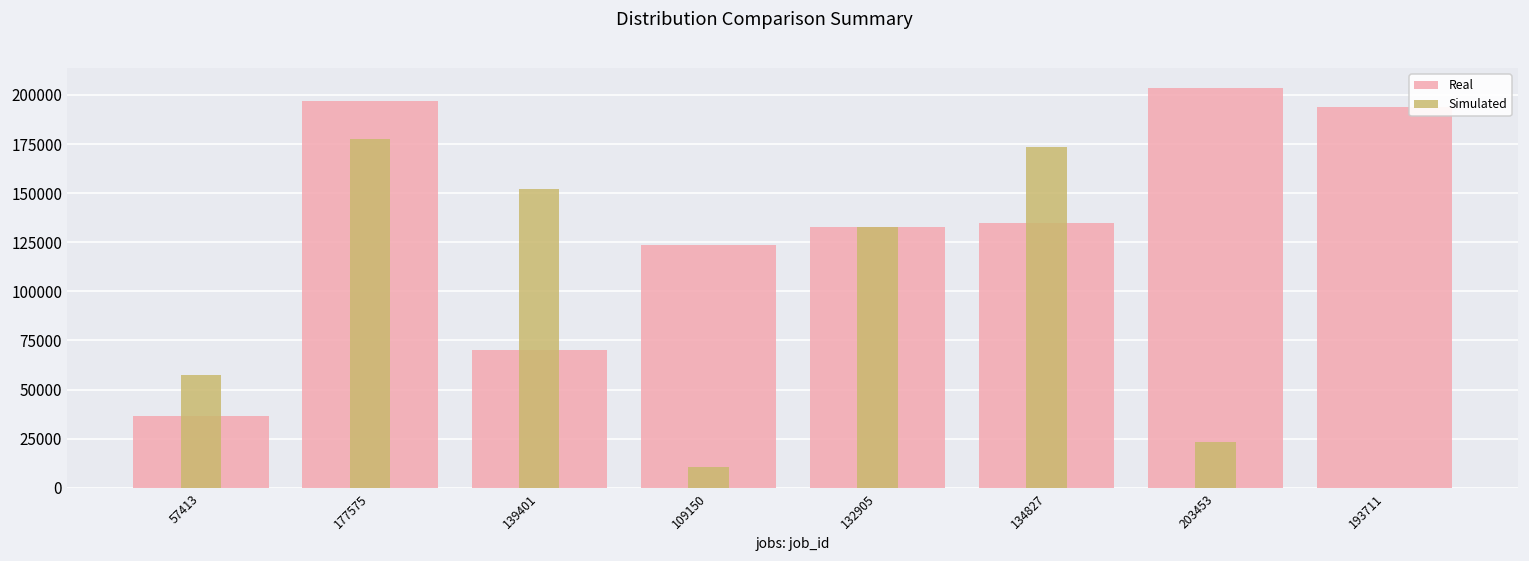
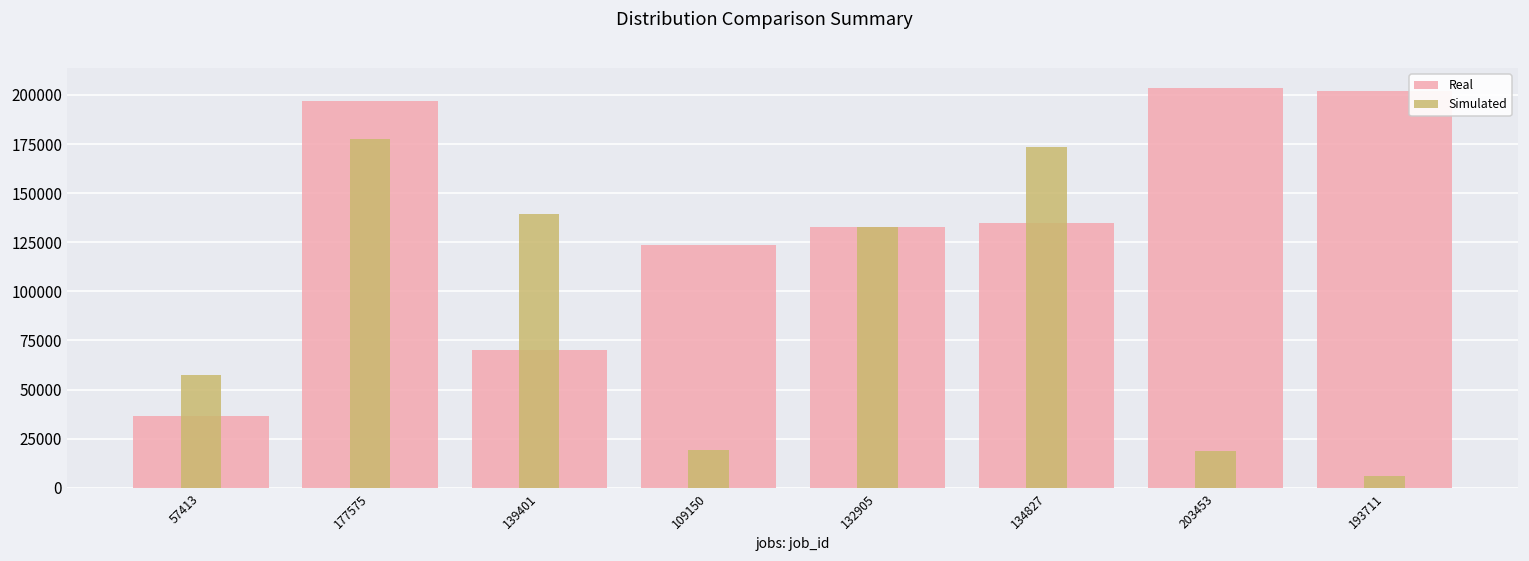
  {
    "Real": {
      "177575": 197000,
      "109150": 123000,
      "132905": 133000,
      "203453": 203000,
-     "193711": 194000
+     "193711": 202000
    },
    "Simulated": {
      "57413": 57000,
-     "139401": 152000,
-     "109150": 11000,
+     "139401": 139000,
+     "109150": 19000,
      "132905": 133000,
      "134827": 174000,
-     "203453": 23000,
-     "193711": 0
+     "203453": 19000,
+     "193711": 6000
    }
  }
